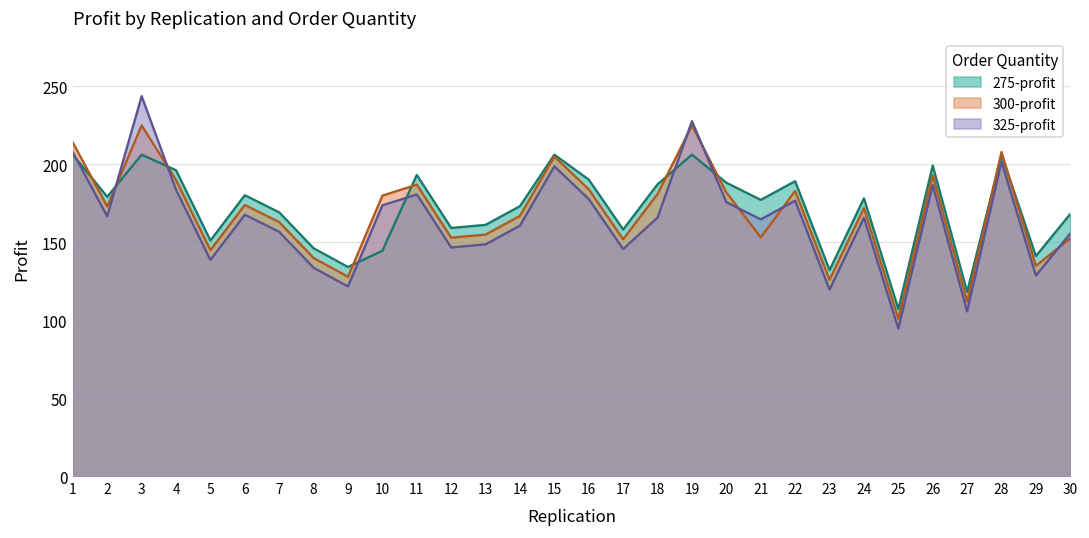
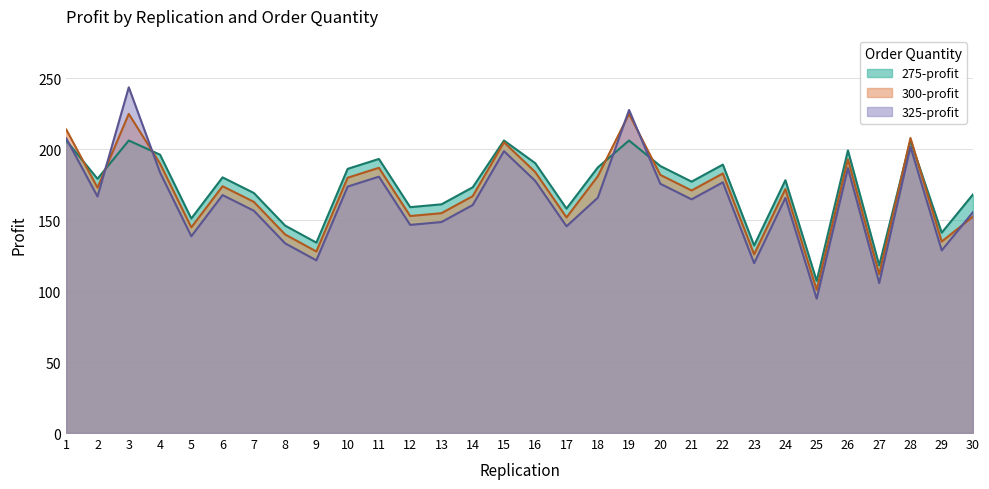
  {
    "275-profit": {
      "2": 179,
      "3": 206,
      "4": 196,
      "5": 151,
      "6": 180,
      "7": 169,
      "8": 146,
      "9": 134,
-     "10": 145,
+     "10": 186,
      "11": 193,
      "12": 159,
      "13": 161,
      "14": 173,
      "16": 190,
      "17": 158,
      "18": 187,
      "19": 206,
      "20": 188,
      "21": 177,
      "22": 189,
      "23": 132,
      "24": 178,
      "25": 107,
      "26": 199,
      "27": 118,
      "29": 141,
      "30": 168
    },
    "300-profit": {
      "1": 214,
      "2": 173,
      "3": 225,
      "4": 190,
      "5": 145,
      "6": 174,
      "7": 163,
      "8": 140,
      "9": 128,
      "10": 180,
      "11": 187,
      "12": 153,
      "13": 155,
      "14": 167,
      "16": 184,
      "17": 152,
      "18": 181,
      "19": 225,
      "20": 182,
-     "21": 153,
+     "21": 171,
      "22": 183,
      "23": 126,
      "24": 172,
      "25": 101,
      "26": 193,
      "27": 112,
      "29": 135,
      "30": 153
    },
    "325-profit": {
      "2": 167,
      "3": 244,
      "4": 184,
      "5": 139,
      "6": 168,
      "7": 157,
      "8": 134,
      "9": 122,
      "10": 174,
      "11": 181,
      "12": 147,
      "13": 149,
      "14": 161,
      "15": 199,
      "16": 178,
      "17": 146,
      "18": 166,
      "19": 228,
      "20": 176,
      "21": 165,
      "22": 177,
      "23": 120,
      "24": 166,
      "25": 95,
      "26": 187,
      "27": 106,
      "28": 202,
      "29": 129,
      "30": 156
    }
  }
